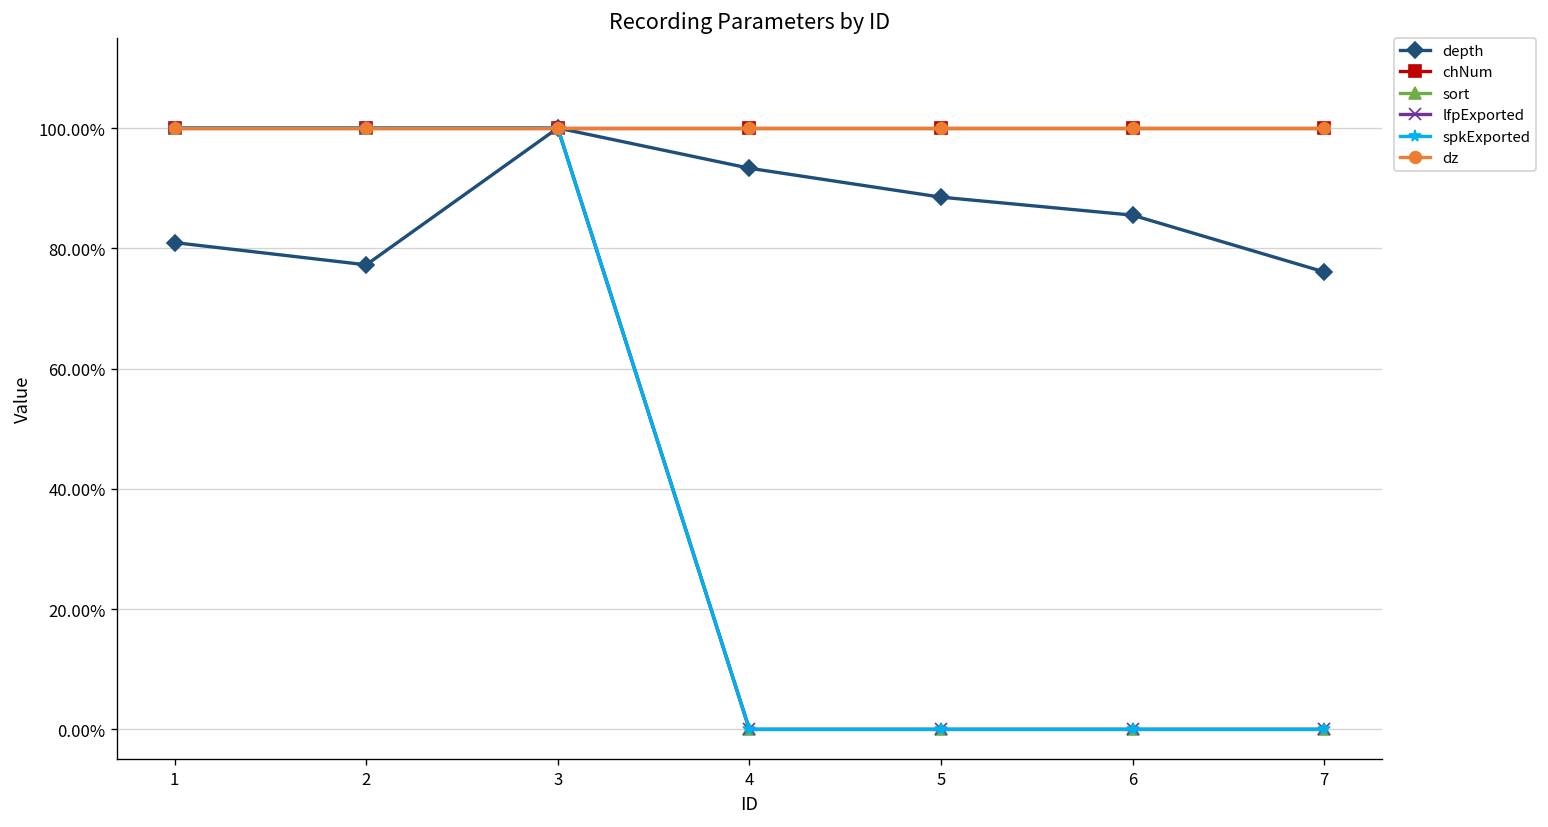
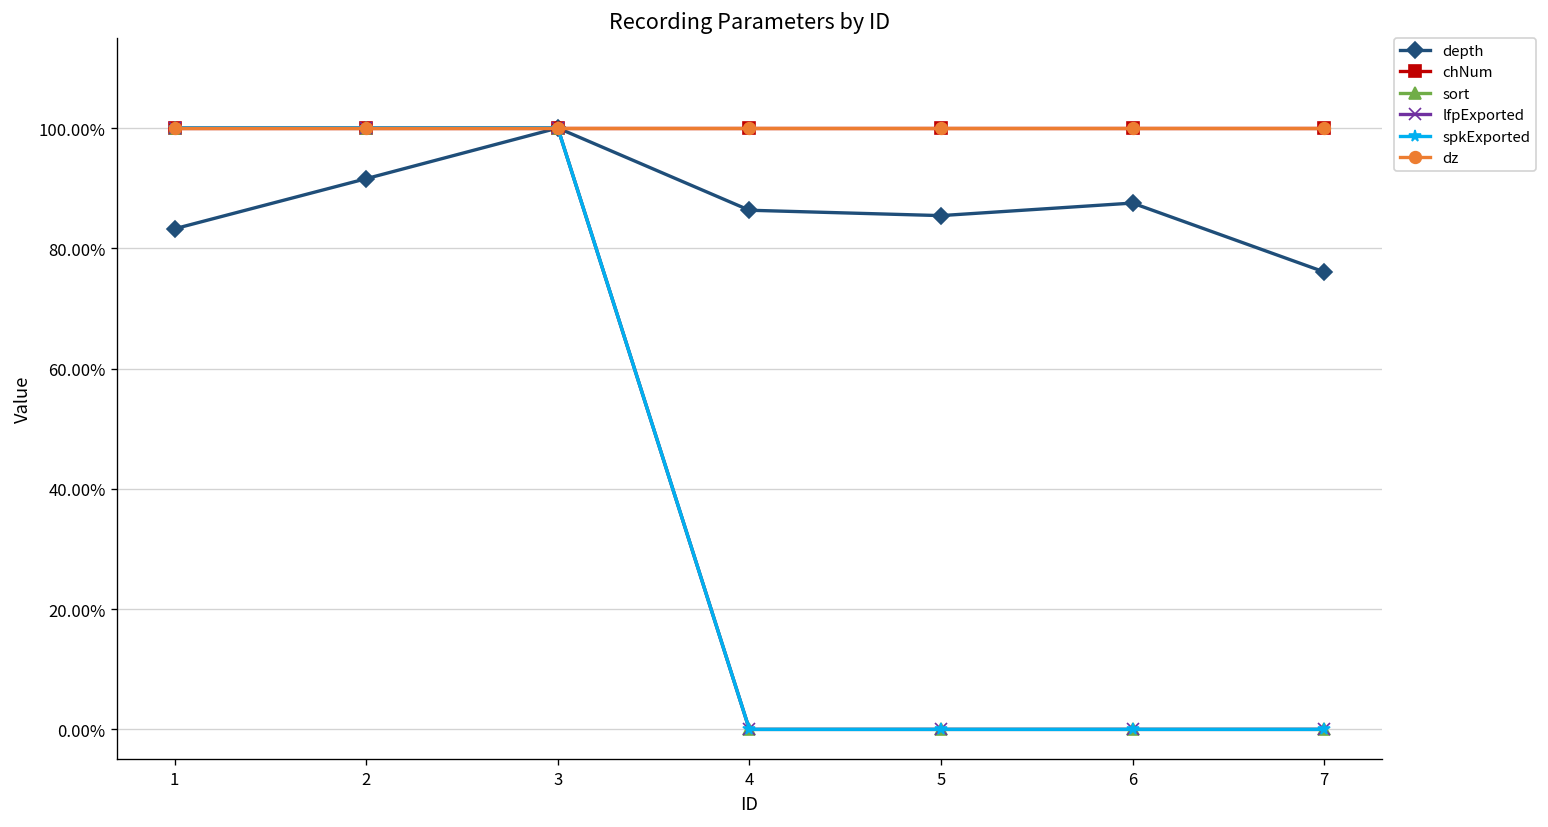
  {
    "depth": {
-     "1": "81%",
-     "2": "77%",
-     "4": "93%",
-     "5": "89%",
-     "6": "86%",
+     "1": "83%",
+     "2": "92%",
+     "4": "86%",
+     "5": "85%",
+     "6": "88%",
      "7": "76%"
    },
    "dz": {
      "4": "100%",
      "5": "100%",
      "6": "100%",
      "7": "100%"
    },
    "spkExported": {
      "4": "0%",
      "5": "0%",
      "6": "0%",
      "7": "0%"
    }
  }
